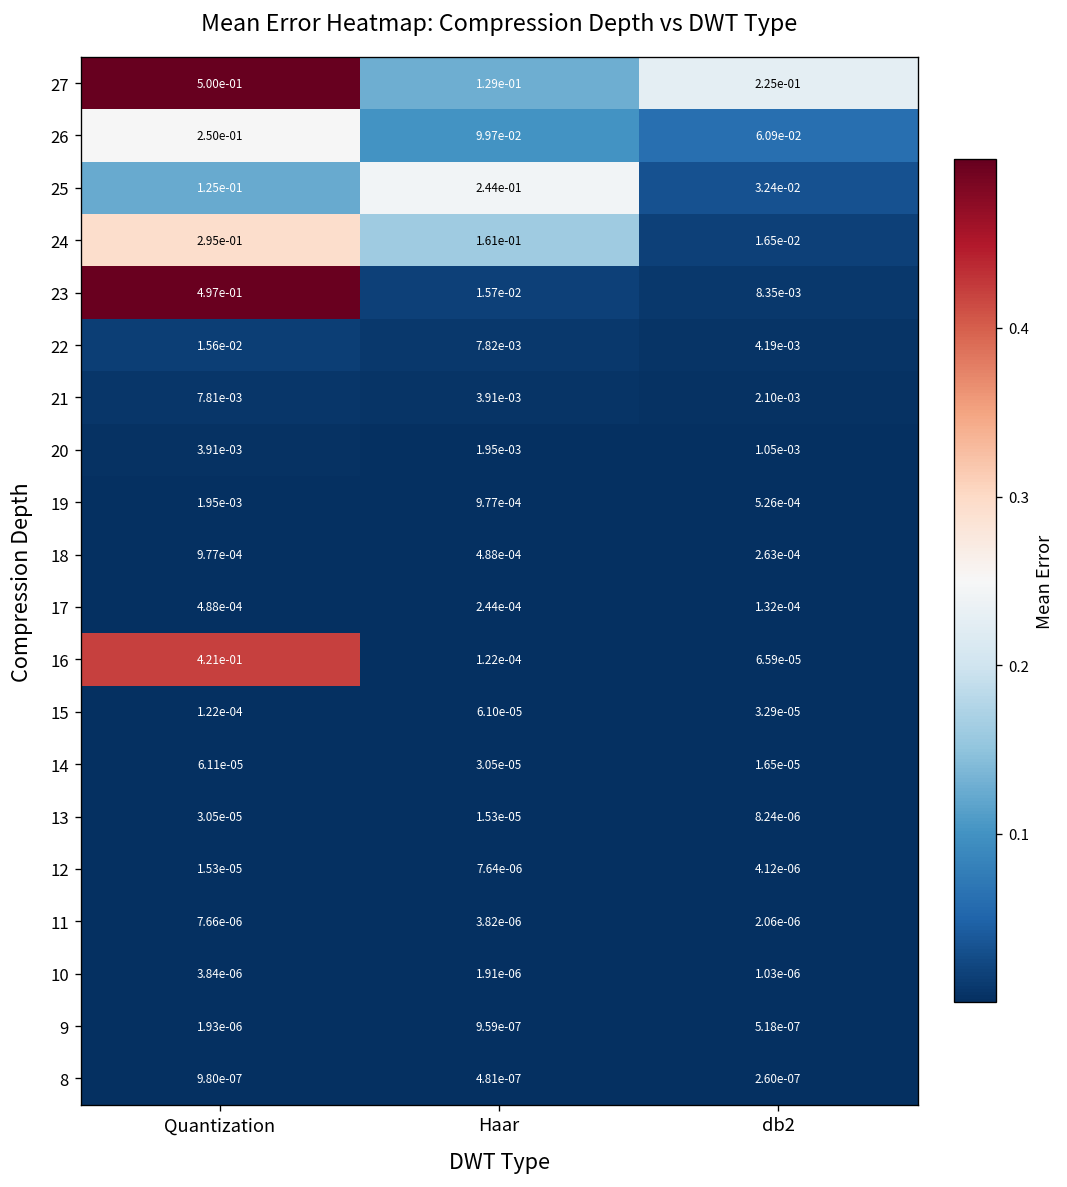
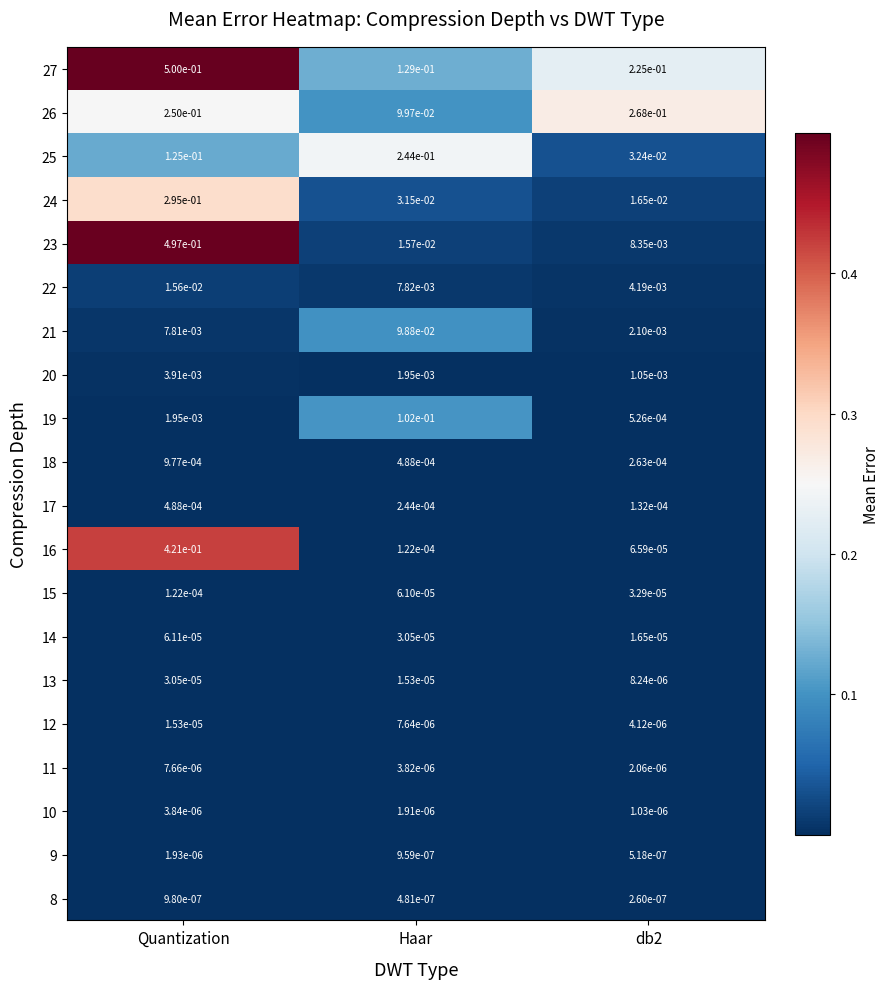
  {
    "27": {
      "Quantization": "5.00e-01",
      "Haar": "1.29e-01",
      "db2": "2.25e-01"
    },
    "26": {
      "Quantization": "2.50e-01",
      "Haar": "9.97e-02",
-     "db2": "6.09e-02"
+     "db2": "2.68e-01"
    },
    "25": {
      "Quantization": "1.25e-01",
      "Haar": "2.44e-01",
      "db2": "3.24e-02"
    },
    "24": {
      "Quantization": "2.95e-01",
-     "Haar": "1.61e-01",
+     "Haar": "3.15e-02",
      "db2": "1.65e-02"
    },
    "23": {
      "Quantization": "4.97e-01",
      "Haar": "1.57e-02",
      "db2": "8.35e-03"
    },
    "22": {
      "Quantization": "1.56e-02",
      "Haar": "7.82e-03",
      "db2": "4.19e-03"
    },
    "21": {
      "Quantization": "7.81e-03",
-     "Haar": "3.91e-03",
+     "Haar": "9.88e-02",
      "db2": "2.10e-03"
    },
    "20": {
      "Quantization": "3.91e-03",
      "Haar": "1.95e-03",
      "db2": "1.05e-03"
    },
    "19": {
      "Quantization": "1.95e-03",
-     "Haar": "9.77e-04",
+     "Haar": "1.02e-01",
      "db2": "5.26e-04"
    },
    "18": {
      "Quantization": "9.77e-04",
      "Haar": "4.88e-04",
      "db2": "2.63e-04"
    },
    "17": {
      "Quantization": "4.88e-04",
      "Haar": "2.44e-04",
      "db2": "1.32e-04"
    },
    "16": {
      "Quantization": "4.21e-01",
      "Haar": "1.22e-04",
      "db2": "6.59e-05"
    },
    "15": {
      "Quantization": "1.22e-04",
      "Haar": "6.10e-05",
      "db2": "3.29e-05"
    },
    "14": {
      "Quantization": "6.11e-05",
      "Haar": "3.05e-05",
      "db2": "1.65e-05"
    },
    "13": {
      "Quantization": "3.05e-05",
      "Haar": "1.53e-05",
      "db2": "8.24e-06"
    },
    "12": {
      "Quantization": "1.53e-05",
      "Haar": "7.64e-06",
      "db2": "4.12e-06"
    },
    "11": {
      "Quantization": "7.66e-06",
      "Haar": "3.82e-06",
      "db2": "2.06e-06"
    },
    "10": {
      "Quantization": "3.84e-06",
      "Haar": "1.91e-06",
      "db2": "1.03e-06"
    },
    "9": {
      "Quantization": "1.93e-06",
      "Haar": "9.59e-07",
      "db2": "5.18e-07"
    },
    "8": {
      "Quantization": "9.80e-07",
      "Haar": "4.81e-07",
      "db2": "2.60e-07"
    }
  }
